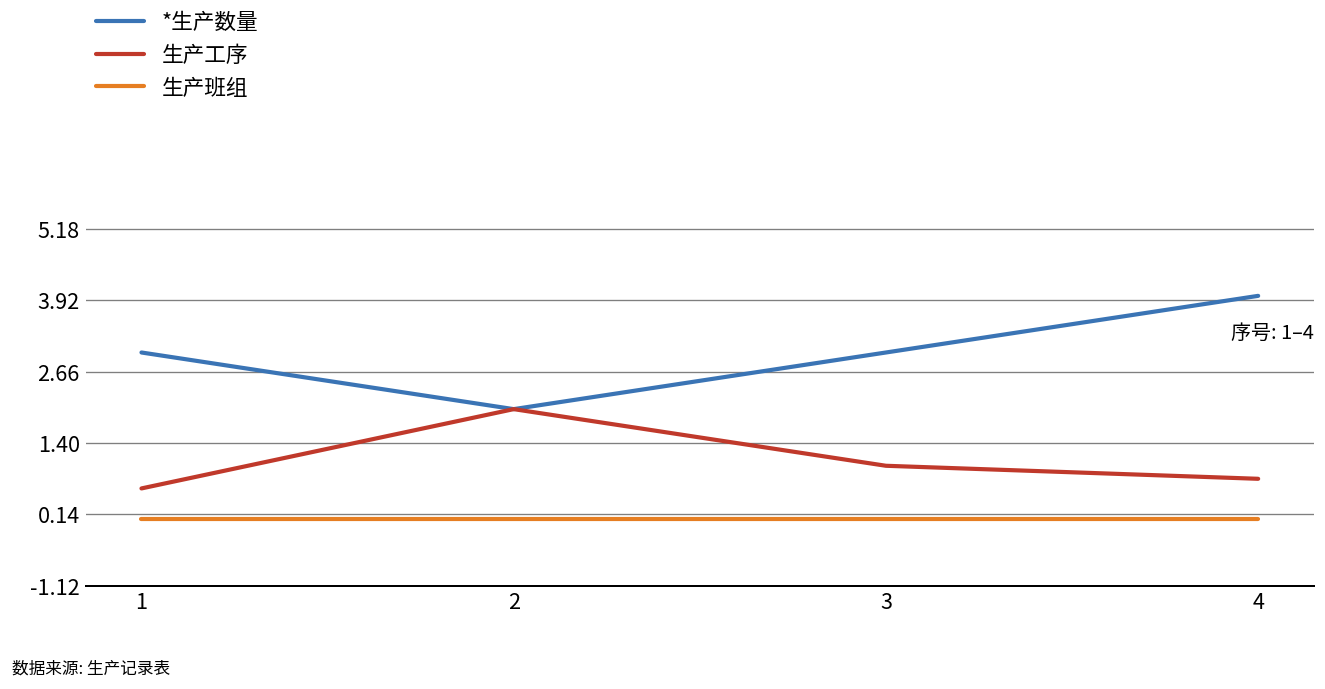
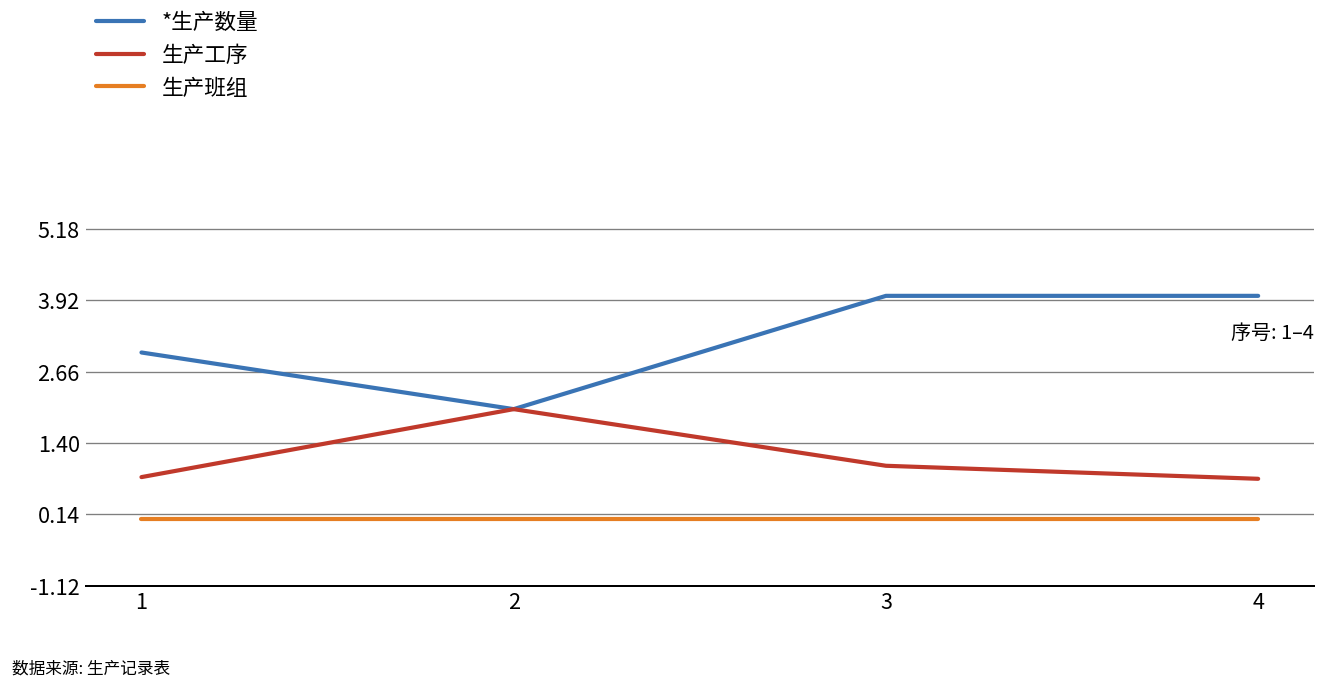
  {
    "*生产数量": {
      "1": 3,
-     "3": 3
+     "3": 4
    },
    "生产工序": {
-     "1": 0.6,
+     "1": 0.8,
      "3": 1.0,
      "4": 0.8
    },
    "生产班组": {
      "1": 0.1,
      "2": 0.1,
      "3": 0.1,
      "4": 0.1
    }
  }
